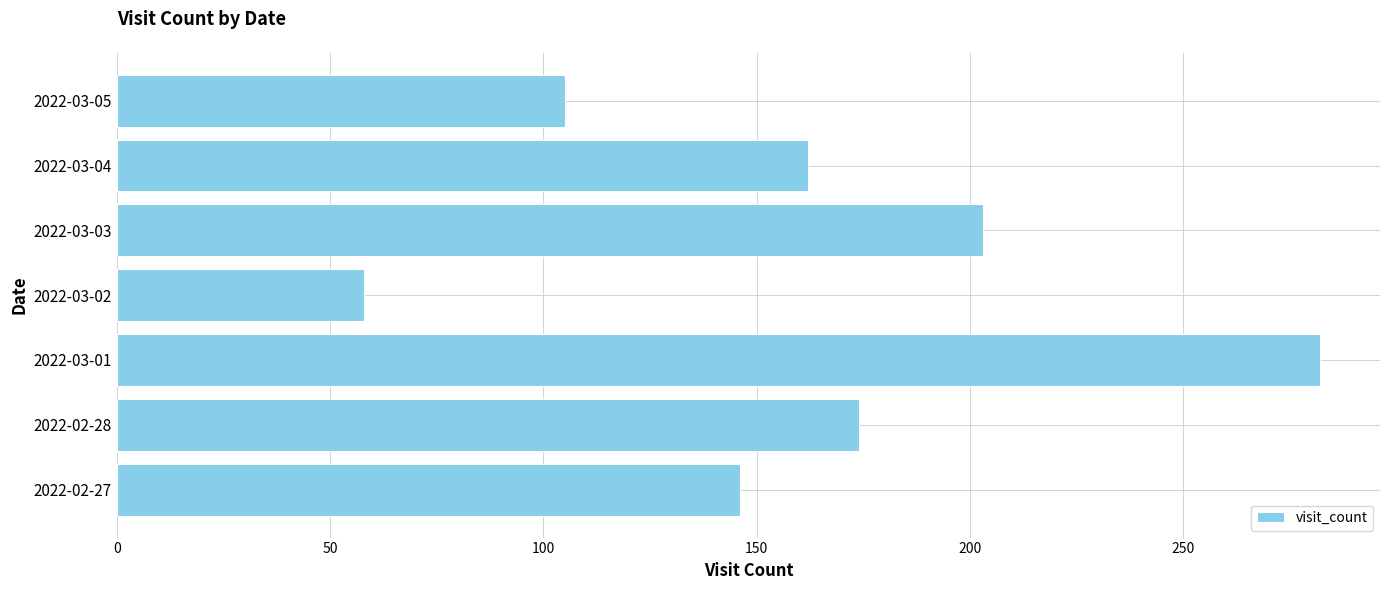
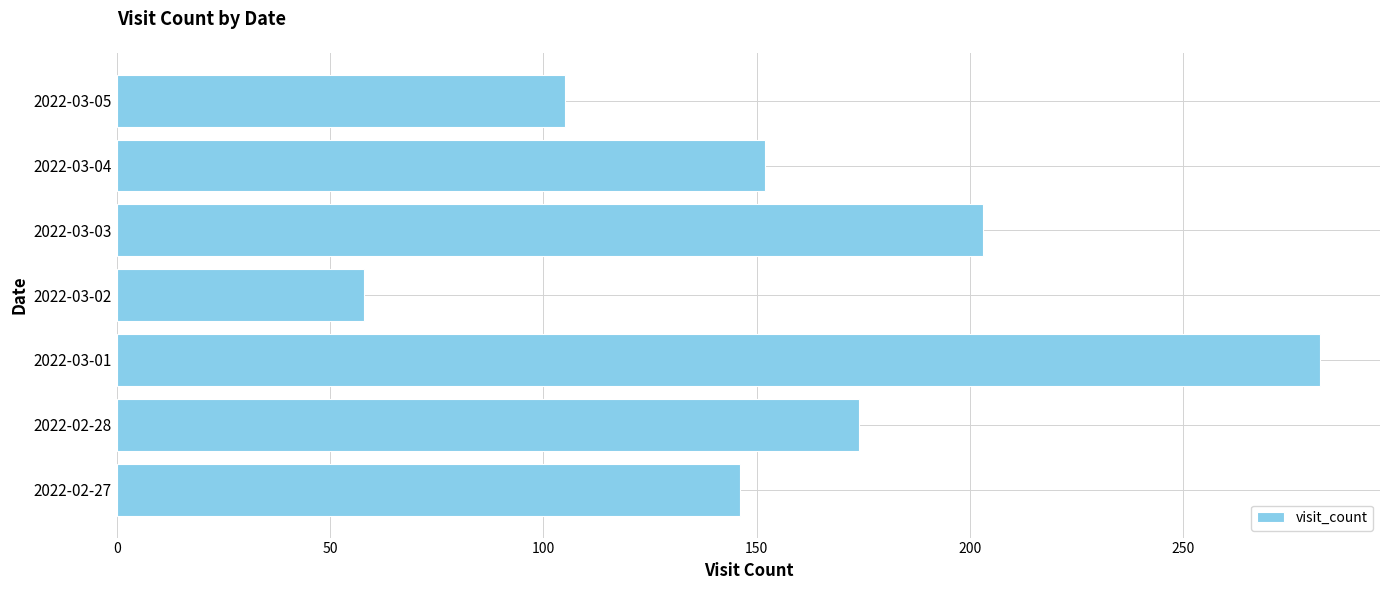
  {
    "2022-03-05": 105,
-   "2022-03-04": 162,
+   "2022-03-04": 152,
    "2022-03-03": 203,
    "2022-03-02": 58,
    "2022-03-01": 282,
    "2022-02-28": 174,
    "2022-02-27": 146
  }
